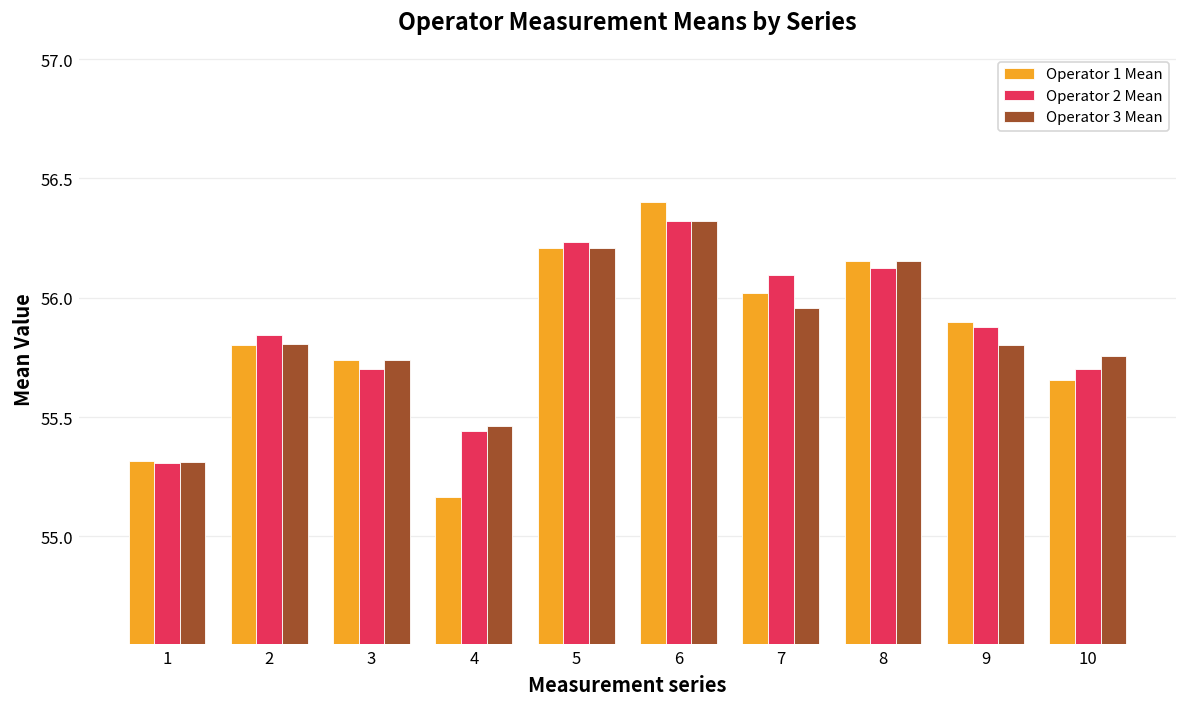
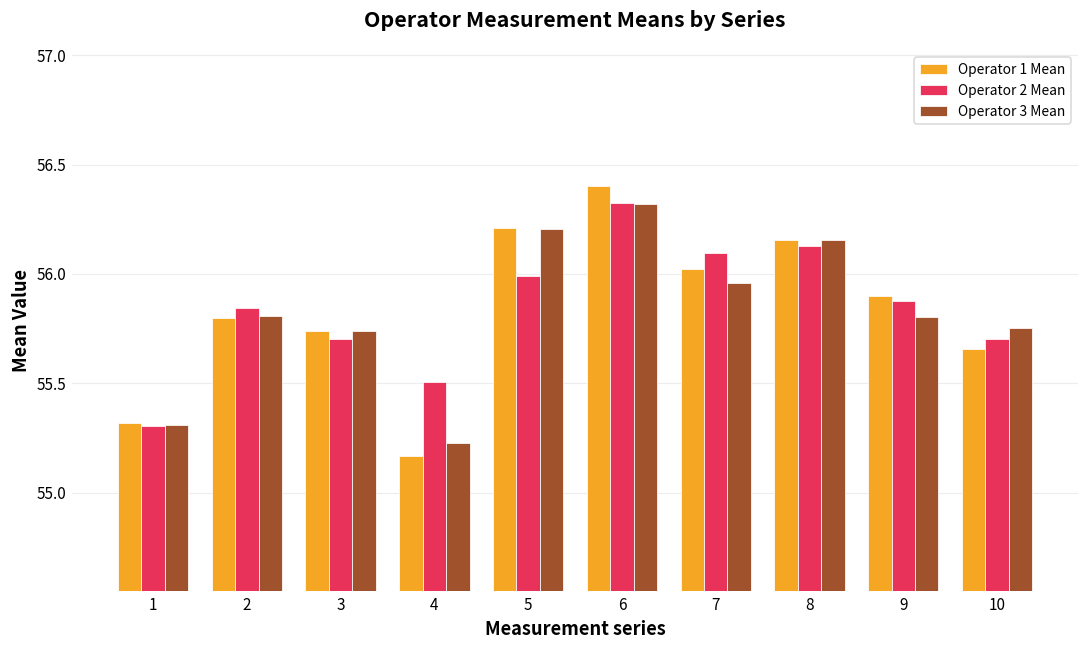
  {
    "Operator 1 Mean": {
      "1": 55.32,
      "2": 55.80,
      "3": 55.74,
      "4": 55.17,
      "5": 56.21,
      "6": 56.40,
      "7": 56.02,
      "8": 56.15,
      "9": 55.90,
      "10": 55.66
    },
    "Operator 2 Mean": {
      "1": 55.31,
      "2": 55.84,
      "3": 55.70,
-     "4": 55.44,
-     "5": 56.23,
+     "4": 55.51,
+     "5": 55.99,
      "6": 56.32,
      "7": 56.09,
      "8": 56.13,
      "9": 55.88,
      "10": 55.70
    },
    "Operator 3 Mean": {
      "1": 55.31,
      "2": 55.81,
      "3": 55.74,
-     "4": 55.46,
+     "4": 55.23,
      "5": 56.21,
      "6": 56.32,
      "7": 55.96,
      "8": 56.15,
      "9": 55.80,
      "10": 55.75
    }
  }
